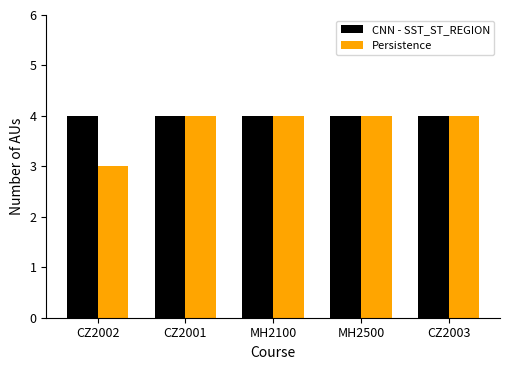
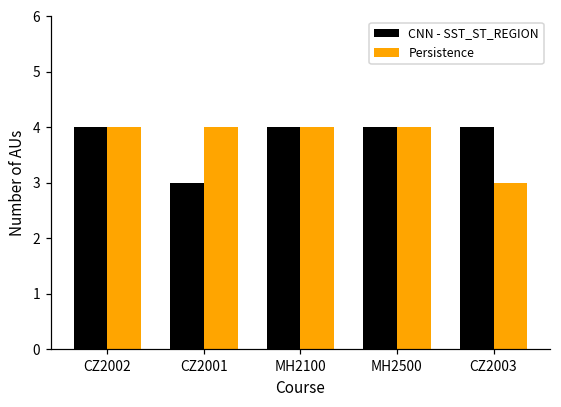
  {
    "CNN - SST_ST_REGION": {
      "CZ2002": 4,
-     "CZ2001": 4,
+     "CZ2001": 3,
      "MH2100": 4,
      "MH2500": 4,
      "CZ2003": 4
    },
    "Persistence": {
-     "CZ2002": 3,
+     "CZ2002": 4,
      "CZ2001": 4,
      "MH2100": 4,
      "MH2500": 4,
-     "CZ2003": 4
+     "CZ2003": 3
    }
  }
